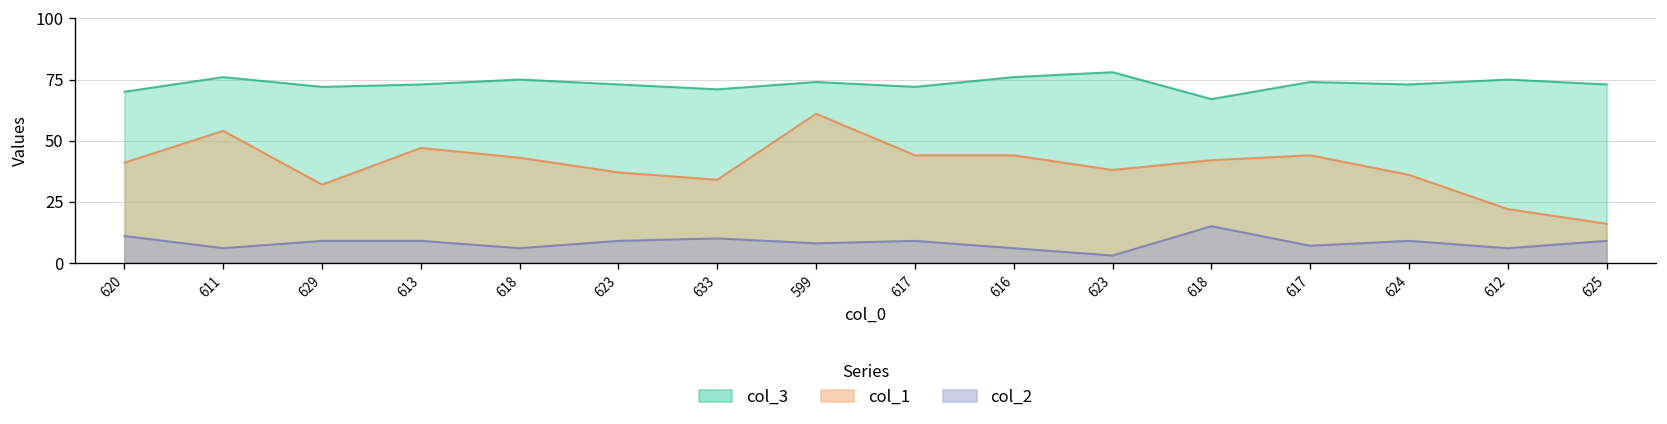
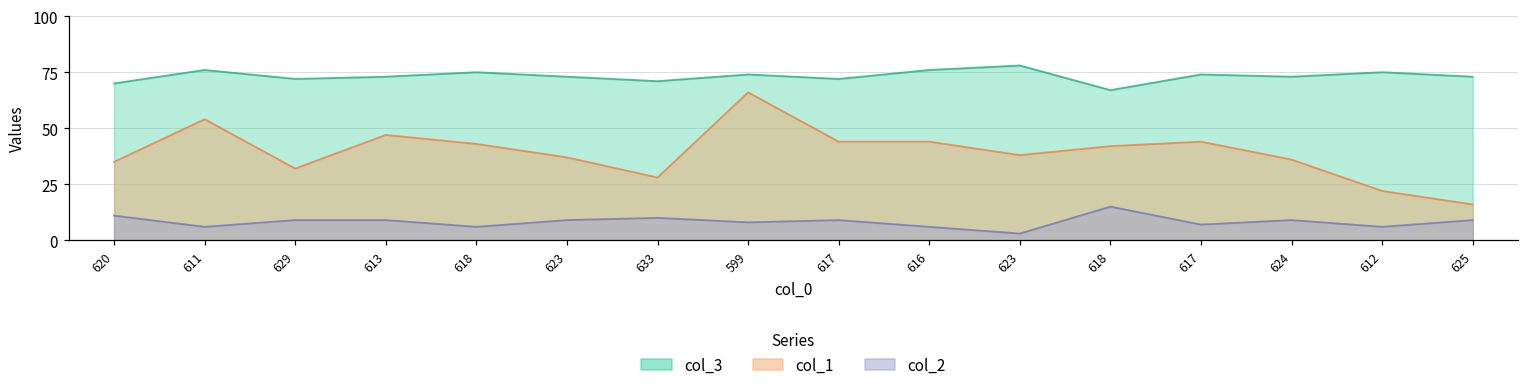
  {
    "col_1": {
-     "620": 41,
+     "620": 35,
      "611": 54,
      "629": 32,
      "613": 47,
-     "633": 34,
-     "599": 61,
+     "633": 28,
+     "599": 66,
      "616": 44,
      "624": 36,
      "612": 22,
      "625": 16
    }
  }
